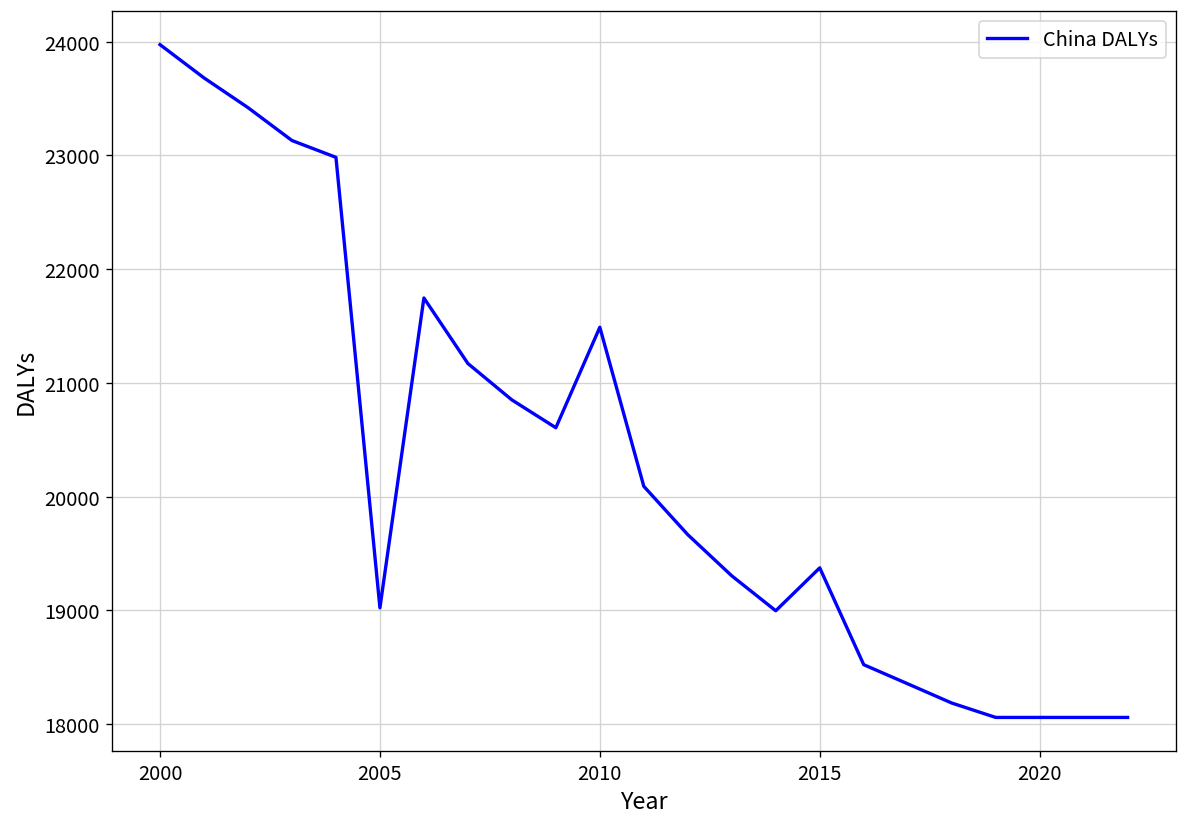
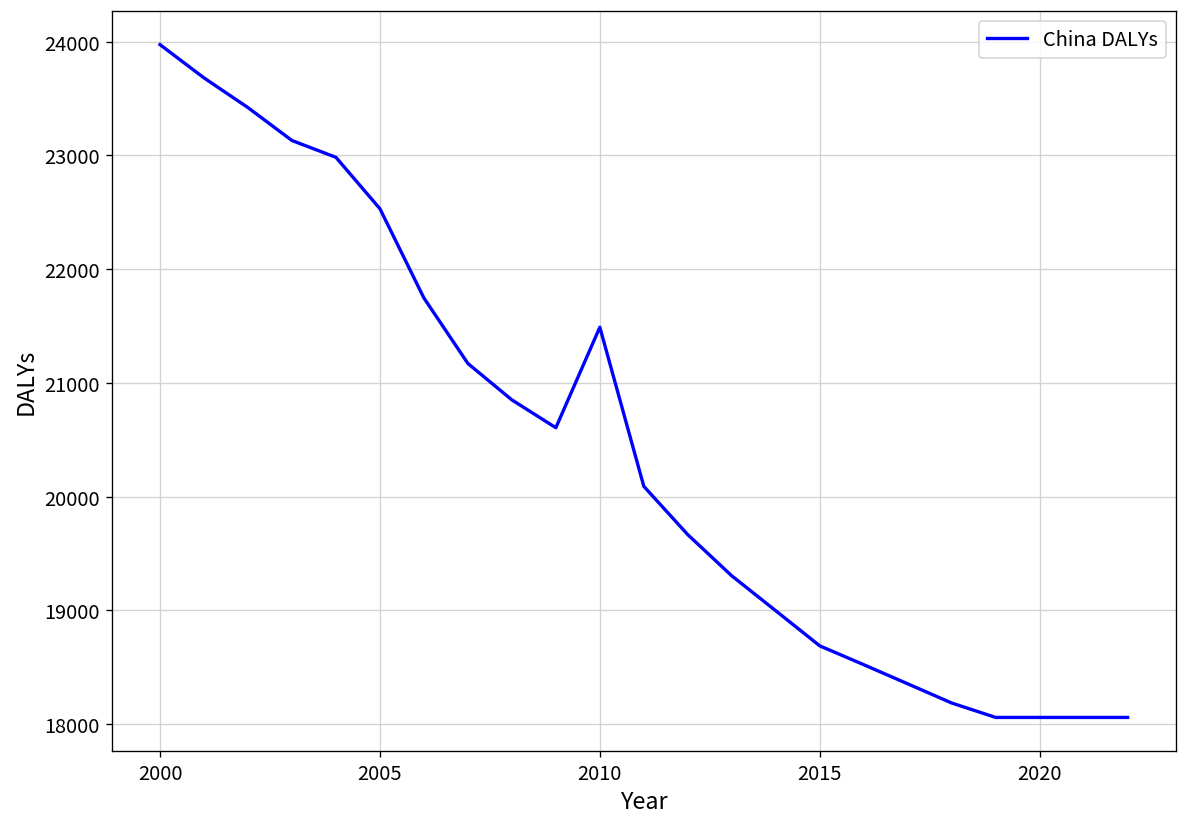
  {
    "2000": 24000,
-   "2005": 19000,
+   "2005": 22500,
    "2010": 21500,
-   "2015": 19400,
+   "2015": 18700,
    "2020": 18100
  }
